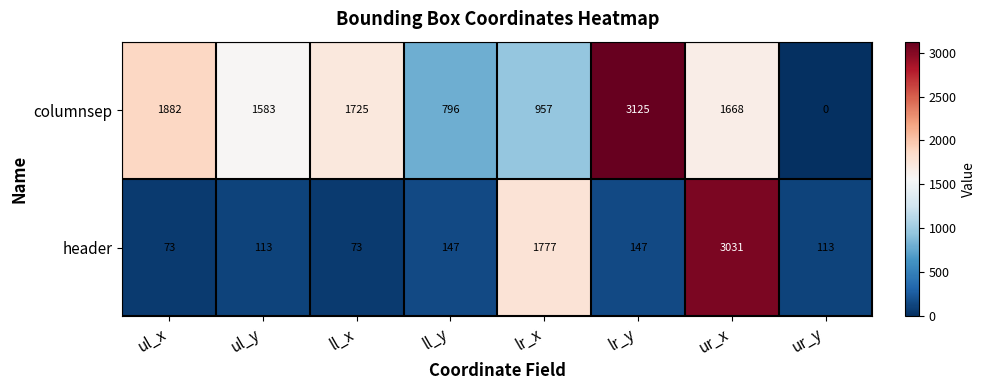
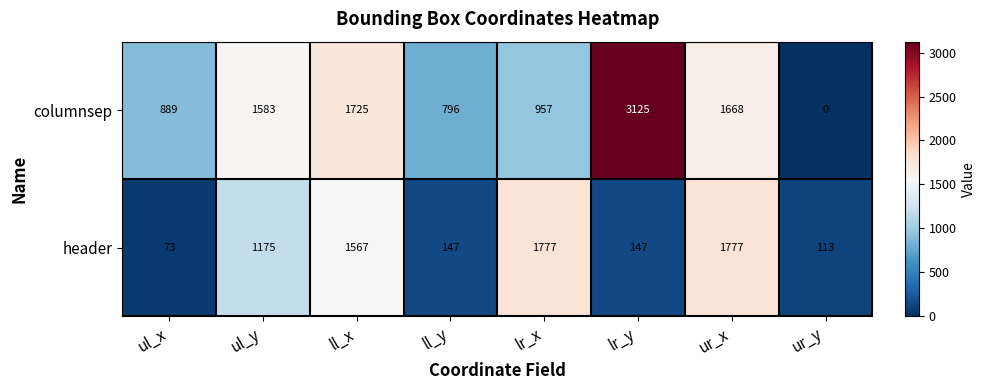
  {
    "columnsep": {
-     "ul_x": 1882,
+     "ul_x": 889,
      "ul_y": 1583,
      "ll_x": 1725,
      "ll_y": 796,
      "lr_x": 957,
      "lr_y": 3125,
      "ur_x": 1668,
      "ur_y": 0
    },
    "header": {
      "ul_x": 73,
-     "ul_y": 113,
-     "ll_x": 73,
+     "ul_y": 1175,
+     "ll_x": 1567,
      "ll_y": 147,
      "lr_x": 1777,
      "lr_y": 147,
-     "ur_x": 3031,
+     "ur_x": 1777,
      "ur_y": 113
    }
  }
